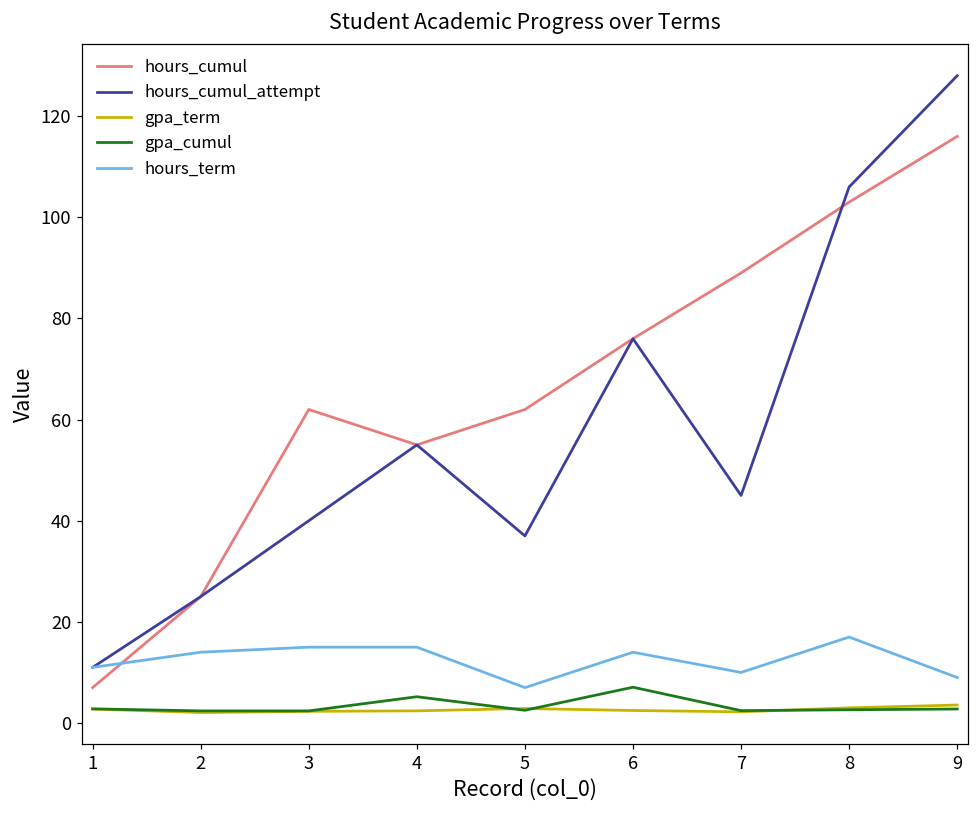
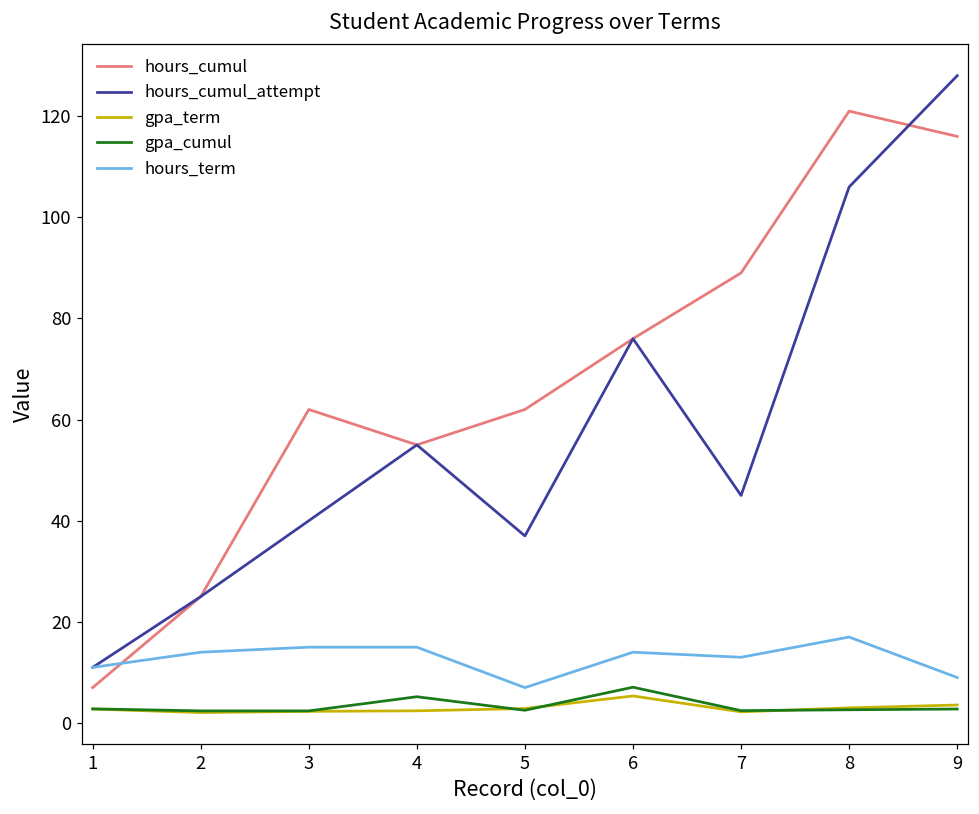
  {
    "hours_cumul": {
      "1": 7,
      "3": 62,
      "5": 62,
      "7": 89,
-     "8": 103,
+     "8": 121,
      "9": 116
    },
    "hours_cumul_attempt": {
      "3": 40,
      "5": 37,
      "7": 45,
      "8": 106,
      "9": 128
    },
    "gpa_term": {
      "4": 2,
-     "6": 2,
+     "6": 5,
      "9": 4
    },
    "gpa_cumul": {
      "4": 5,
      "6": 7,
      "9": 3
    },
    "hours_term": {
      "2": 14,
      "3": 15,
      "4": 15,
      "5": 7,
      "6": 14,
-     "7": 10,
+     "7": 13,
      "8": 17,
      "9": 9
    }
  }
